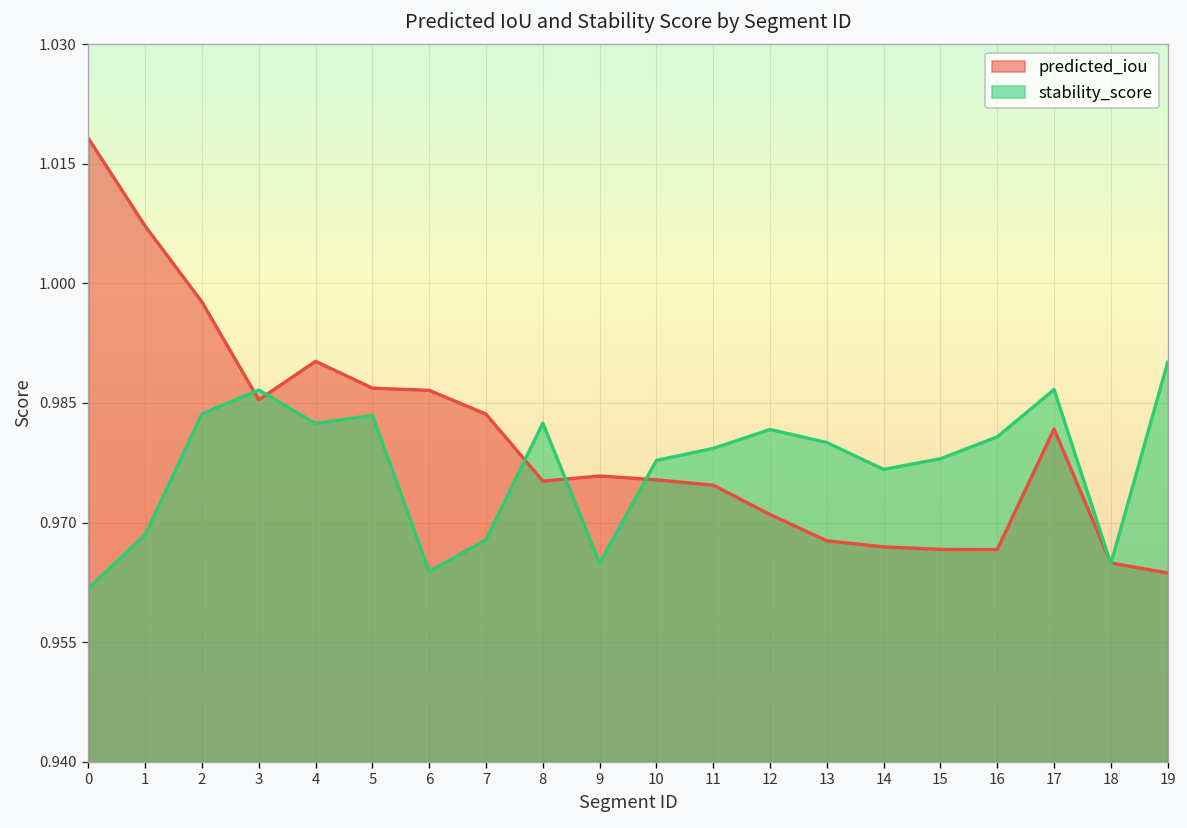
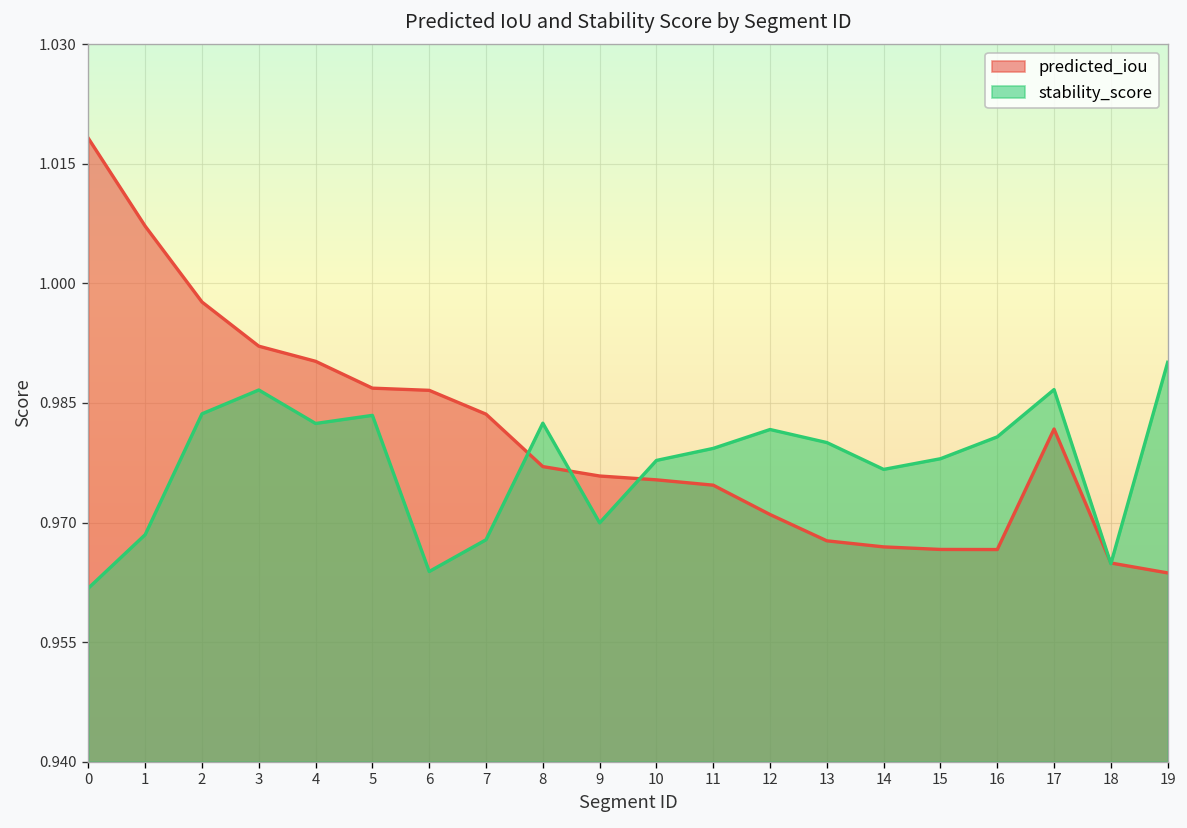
  {
    "predicted_iou": {
      "0": 1.018,
      "1": 1.007,
      "2": 0.998,
-     "3": 0.985,
+     "3": 0.992,
      "4": 0.990,
      "5": 0.987,
      "6": 0.987,
      "7": 0.984,
-     "8": 0.975,
+     "8": 0.977,
      "9": 0.976,
      "10": 0.975,
      "11": 0.975,
      "12": 0.971,
      "13": 0.968,
      "14": 0.967,
      "15": 0.967,
      "16": 0.967,
      "17": 0.982,
      "19": 0.964
    },
    "stability_score": {
      "0": 0.962,
      "1": 0.968,
      "2": 0.984,
      "3": 0.987,
      "4": 0.982,
      "5": 0.983,
      "6": 0.964,
      "7": 0.968,
      "8": 0.982,
-     "9": 0.965,
+     "9": 0.970,
      "10": 0.978,
      "11": 0.979,
      "12": 0.982,
      "13": 0.980,
      "14": 0.977,
      "15": 0.978,
      "16": 0.981,
      "17": 0.987,
      "19": 0.990
    }
  }
